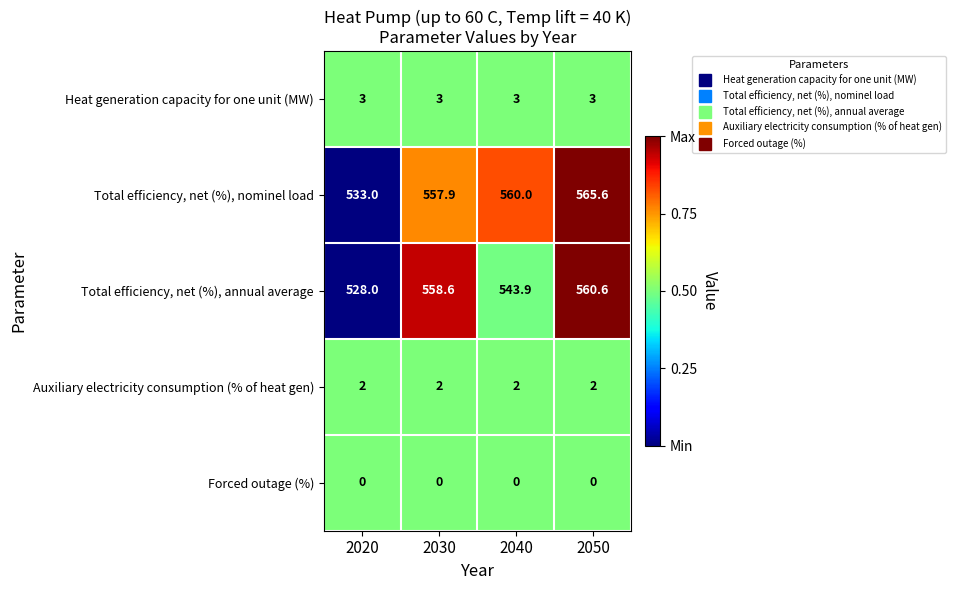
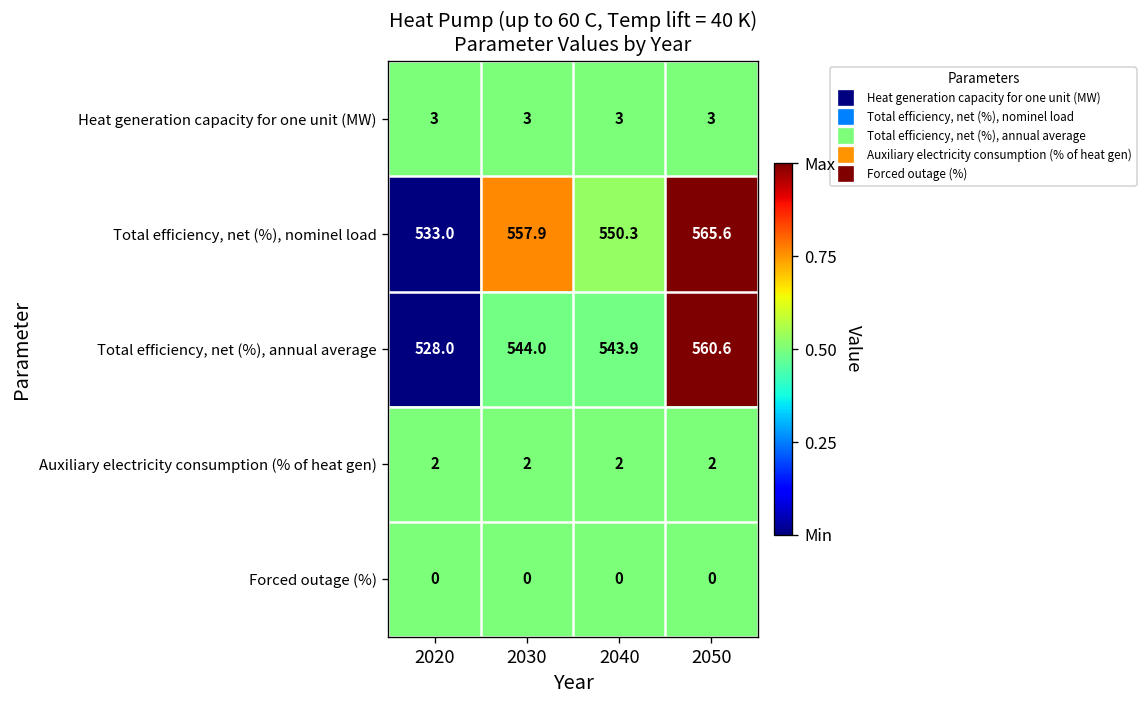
  {
    "Heat generation capacity for one unit (MW)": {
      "2020": 3,
      "2030": 3,
      "2040": 3,
      "2050": 3
    },
    "Total efficiency, net (%), nominel load": {
      "2020": 533.0,
      "2030": 557.9,
-     "2040": 560.0,
+     "2040": 550.3,
      "2050": 565.6
    },
    "Total efficiency, net (%), annual average": {
      "2020": 528.0,
-     "2030": 558.6,
+     "2030": 544.0,
      "2040": 543.9,
      "2050": 560.6
    },
    "Auxiliary electricity consumption (% of heat gen)": {
      "2020": 2,
      "2030": 2,
      "2040": 2,
      "2050": 2
    },
    "Forced outage (%)": {
      "2020": 0,
      "2030": 0,
      "2040": 0,
      "2050": 0
    }
  }
